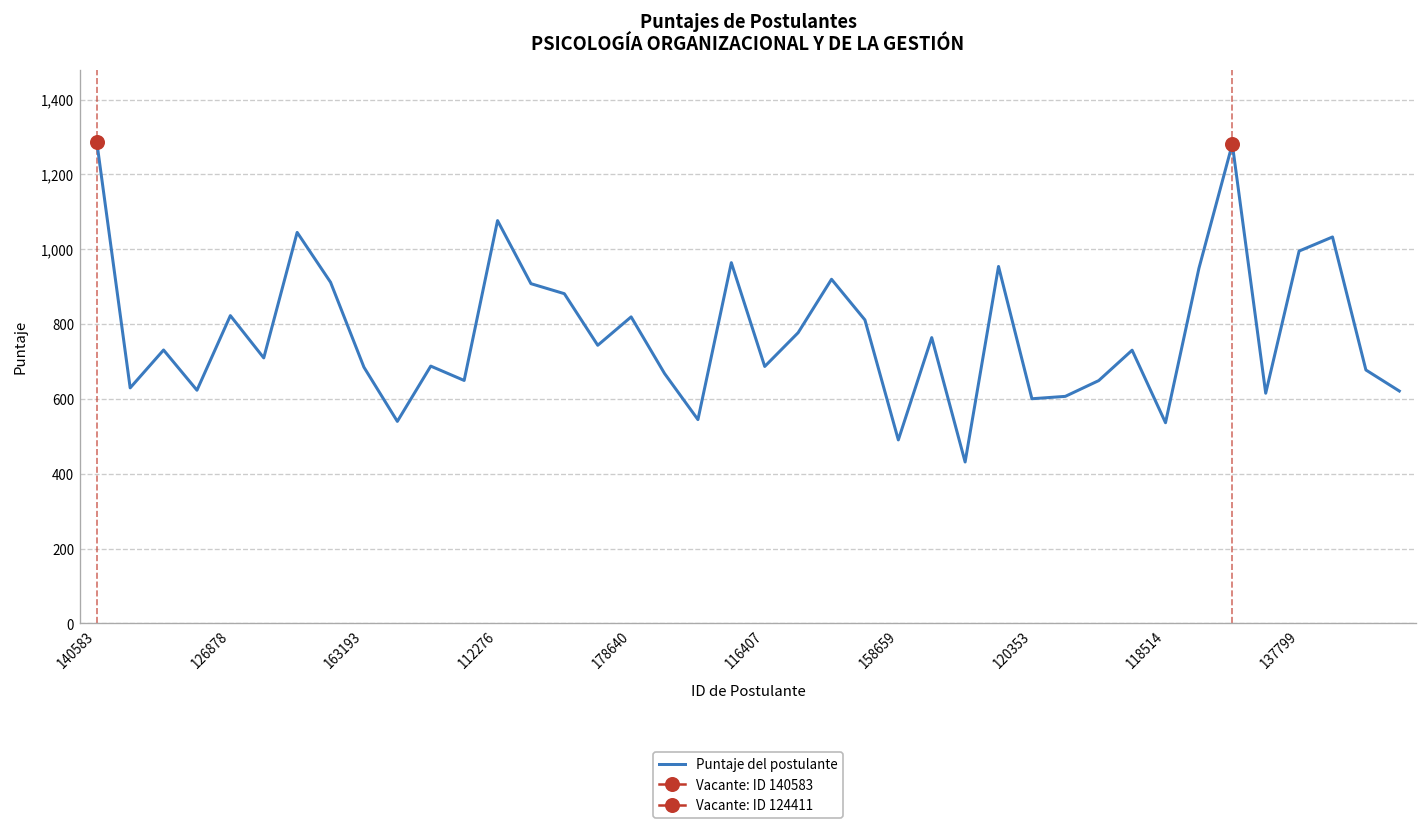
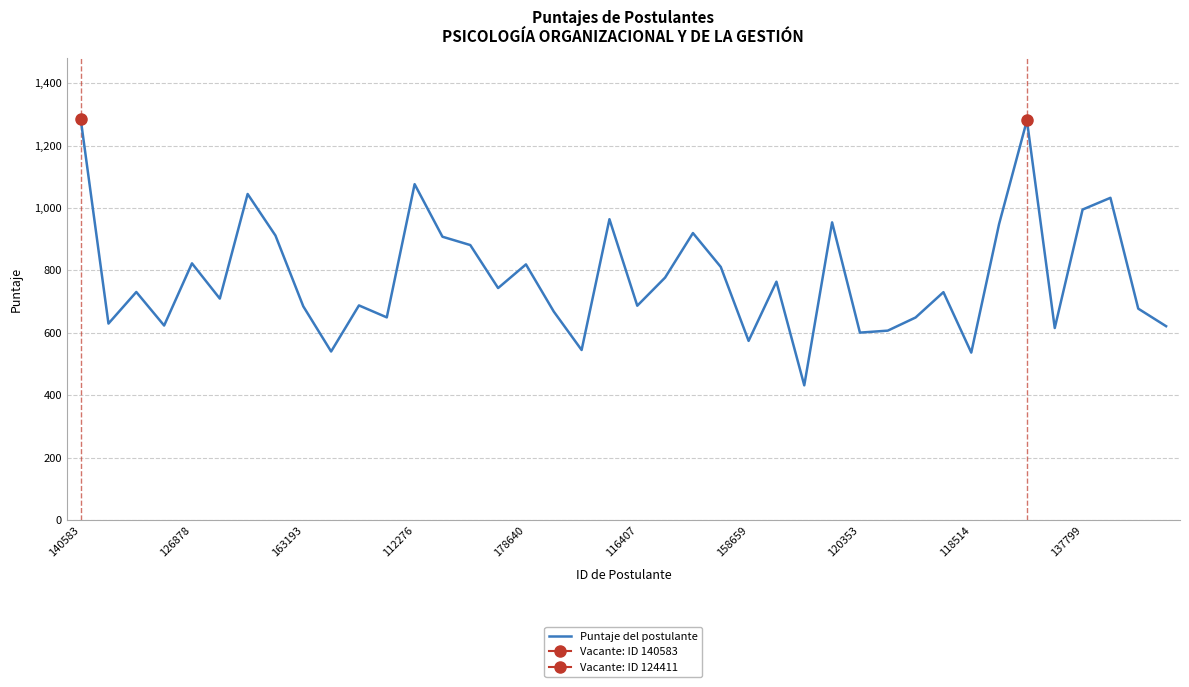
  {
    "Puntaje del postulante": {
      "126878": "820",
      "163193": "680",
      "112276": "1,080",
      "178640": "820",
      "116407": "690",
-     "158659": "490",
+     "158659": "570",
      "120353": "600",
      "118514": "540",
      "137799": "1,000"
    }
  }
